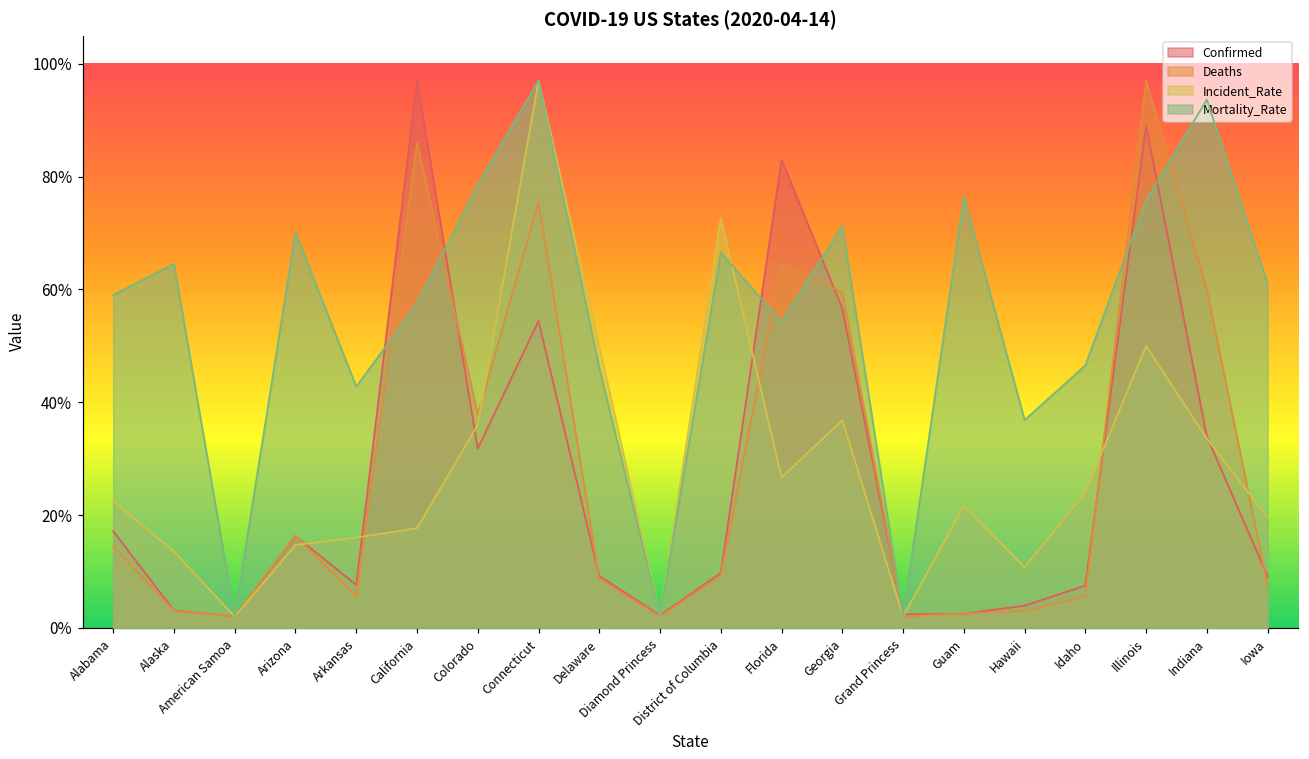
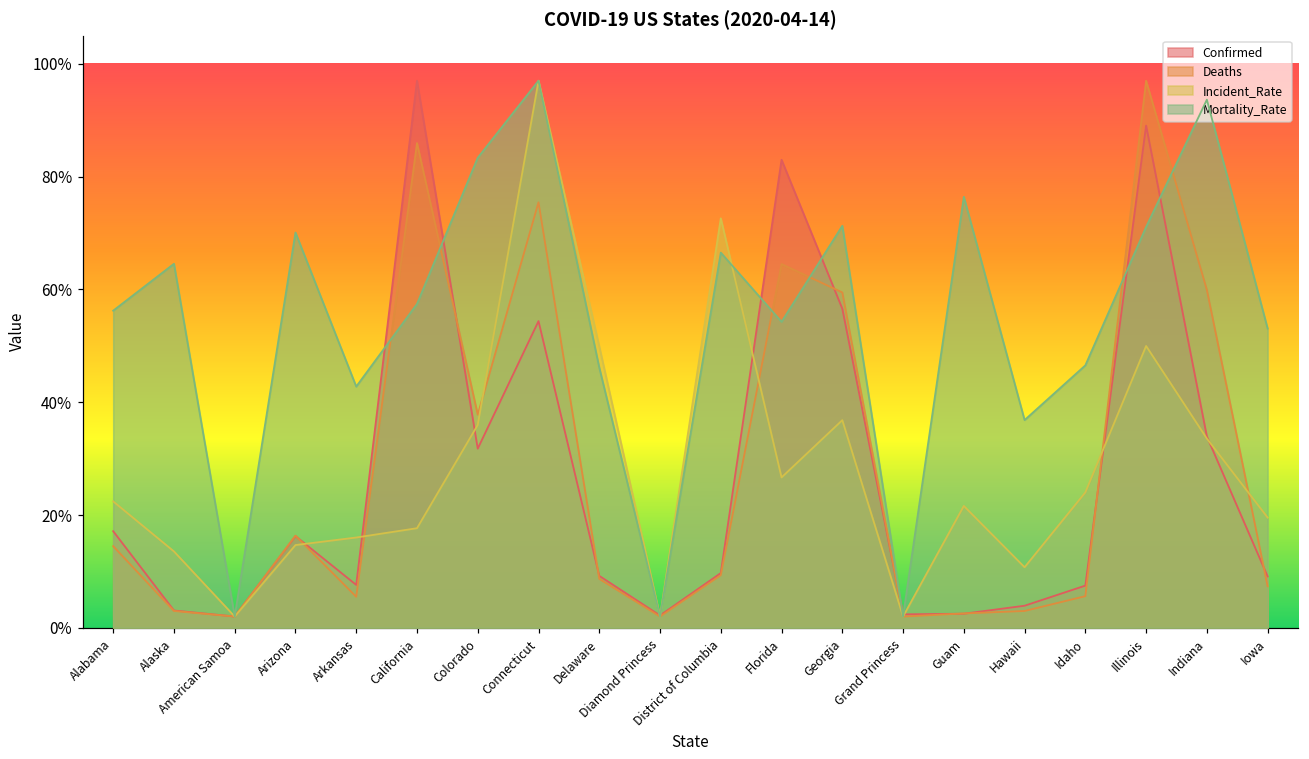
  {
    "Mortality_Rate": {
-     "Alabama": "59%",
+     "Alabama": "56%",
      "Alaska": "65%",
      "Arizona": "70%",
      "Arkansas": "43%",
      "California": "57%",
-     "Colorado": "79%",
+     "Colorado": "83%",
      "Delaware": "46%",
      "District of Columbia": "67%",
      "Florida": "54%",
      "Georgia": "71%",
      "Guam": "76%",
      "Hawaii": "37%",
      "Idaho": "47%",
-     "Illinois": "76%",
-     "Iowa": "61%"
+     "Illinois": "71%",
+     "Iowa": "53%"
    }
  }
